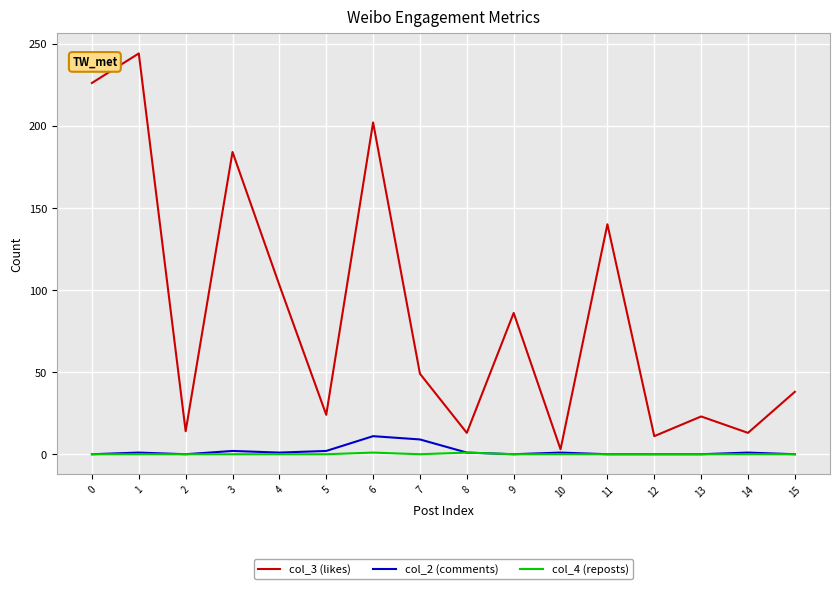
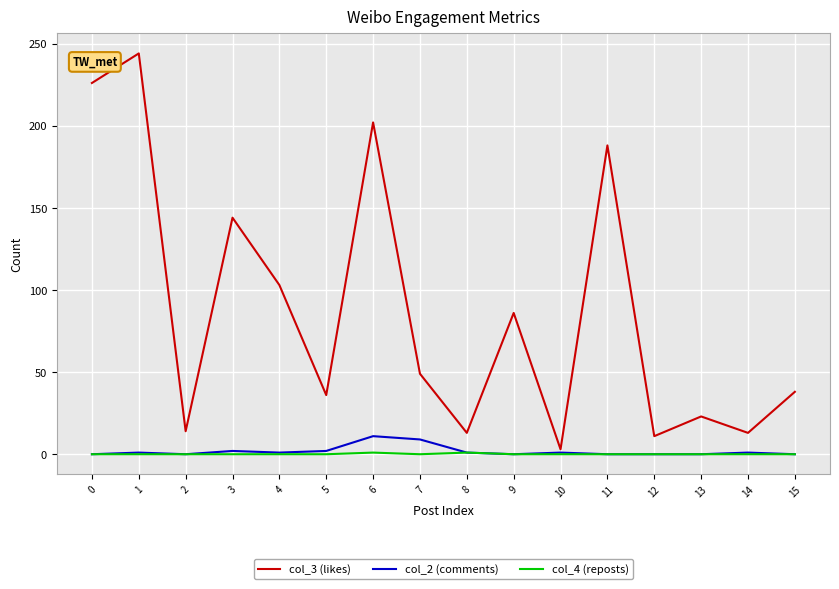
  {
    "col_3 (likes)": {
      "0": 226,
      "1": 244,
      "2": 14,
-     "3": 184,
+     "3": 144,
      "4": 103,
-     "5": 24,
+     "5": 36,
      "6": 202,
      "7": 49,
      "8": 13,
      "9": 86,
      "10": 3,
-     "11": 140,
+     "11": 188,
      "12": 11,
      "13": 23,
      "14": 13,
      "15": 38
    },
    "col_2 (comments)": {
      "3": 2,
      "5": 2,
      "6": 11,
      "7": 9
    },
    "col_4 (reposts)": {
      "3": 0,
      "5": 0,
      "6": 1,
      "7": 0
    }
  }
